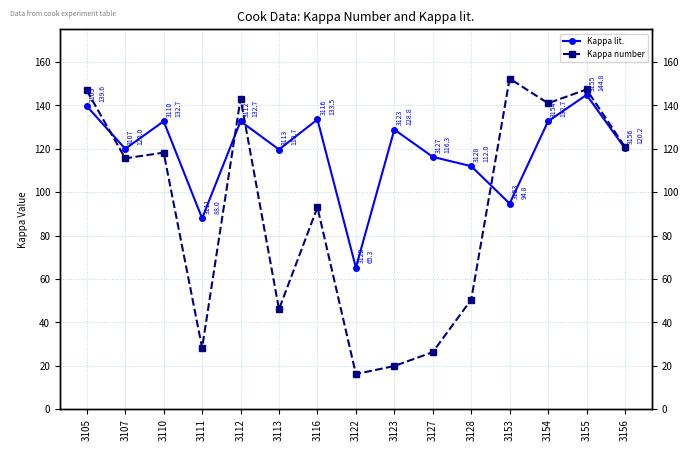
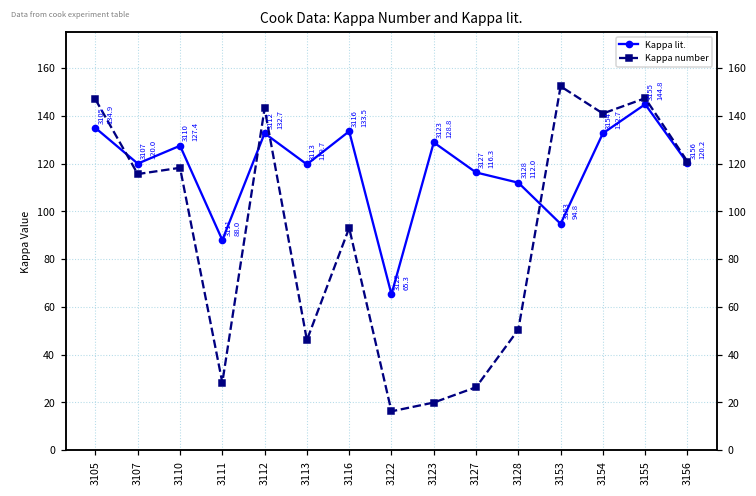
  {
    "Kappa lit.": {
-     "3105": 139.6,
+     "3105": 134.9,
      "3107": 120.0,
-     "3110": 132.7,
+     "3110": 127.4,
      "3111": 88.0,
      "3113": 119.7,
      "3116": 133.5,
      "3122": 65.3,
      "3123": 128.8,
      "3127": 116.3,
      "3128": 112.0,
      "3153": 94.8
    },
    "Kappa number": {
      "3107": 116,
      "3110": 118,
      "3111": 28,
      "3113": 46,
      "3116": 93,
      "3122": 16,
      "3123": 20,
      "3127": 26,
      "3128": 50,
      "3153": 152
    }
  }
